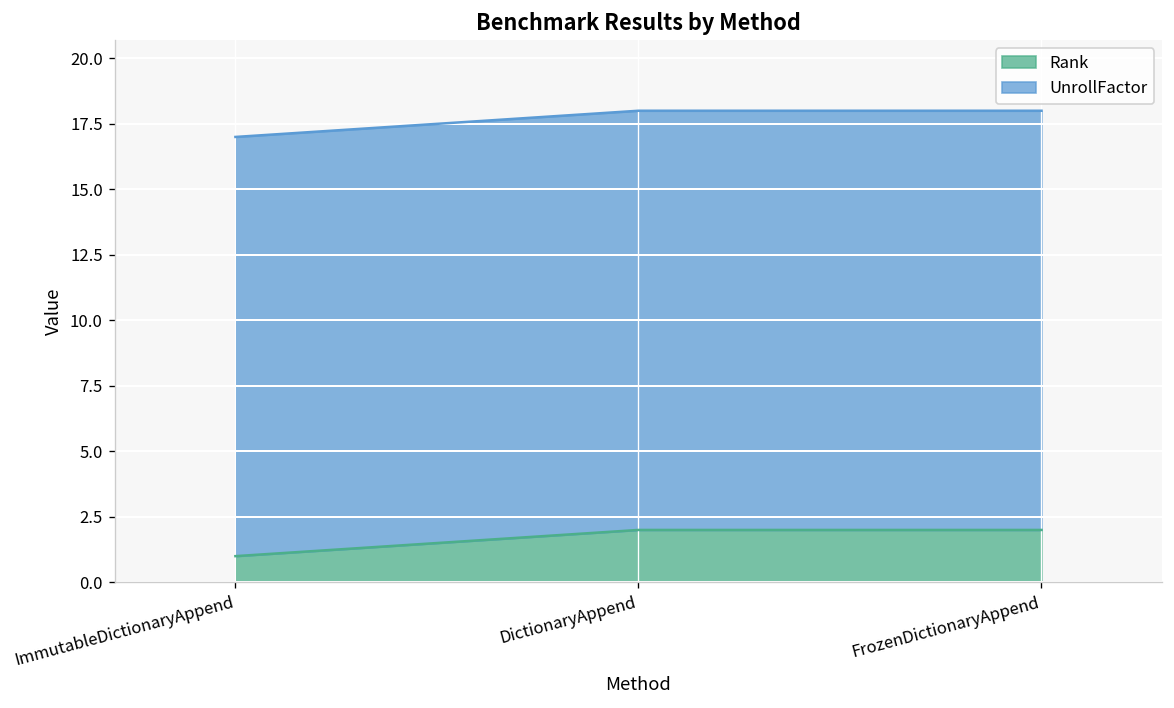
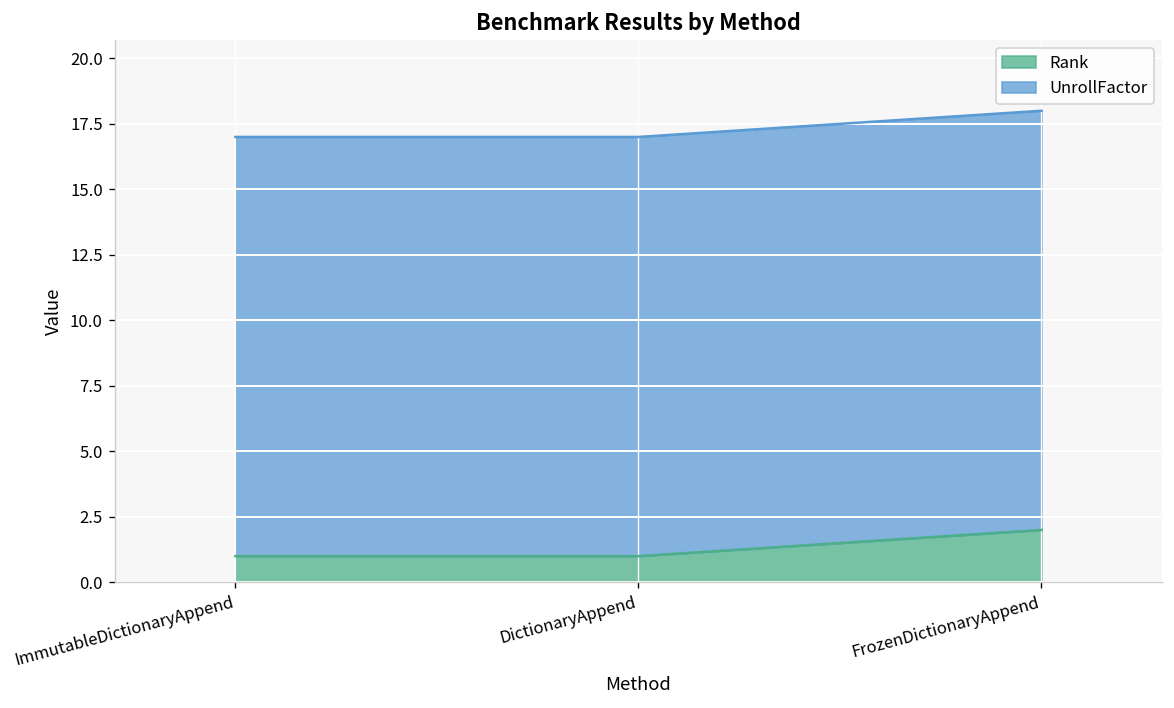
  {
    "Rank": {
      "ImmutableDictionaryAppend": 1,
-     "DictionaryAppend": 2,
+     "DictionaryAppend": 1,
      "FrozenDictionaryAppend": 2
    },
    "UnrollFactor": {
      "ImmutableDictionaryAppend": 16,
      "DictionaryAppend": 16,
      "FrozenDictionaryAppend": 16
    }
  }
